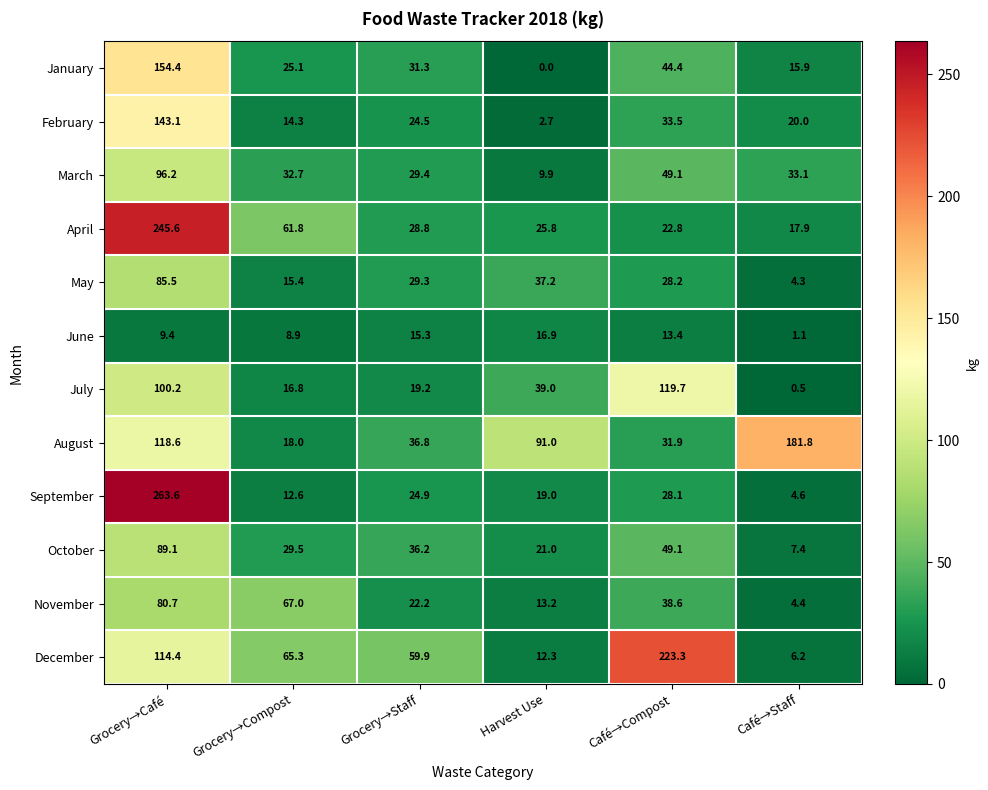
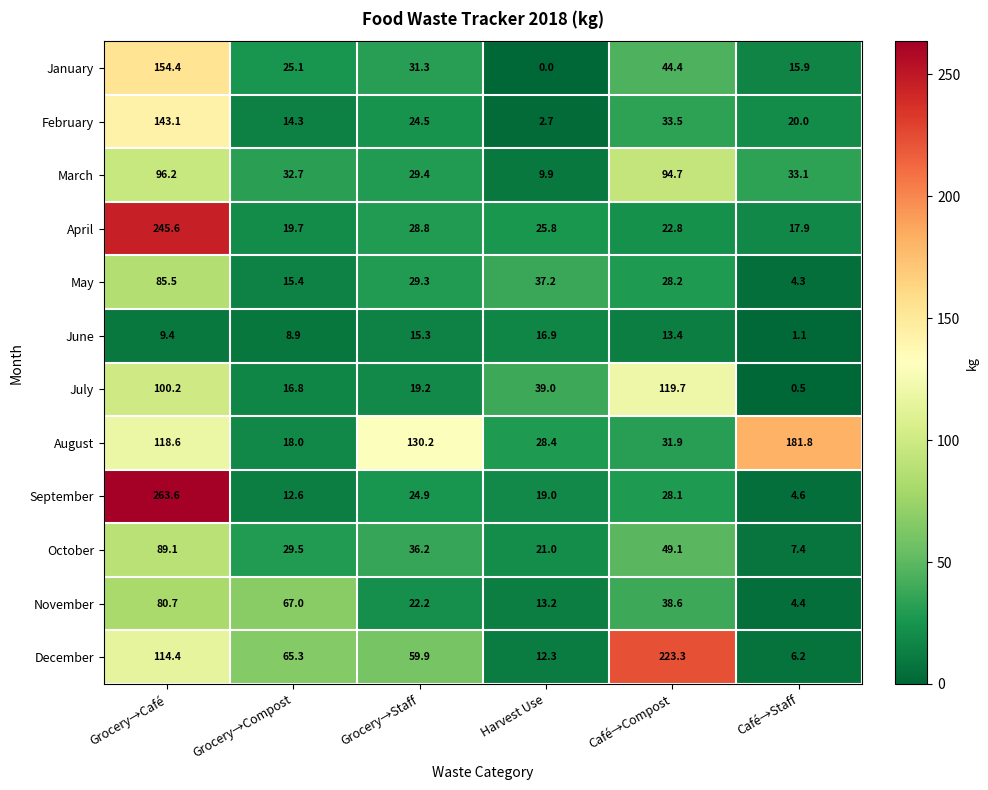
  {
    "January": {
      "Grocery→Café": 154.4,
      "Grocery→Compost": 25.1,
      "Grocery→Staff": 31.3,
      "Harvest Use": 0.0,
      "Café→Compost": 44.4,
      "Café→Staff": 15.9
    },
    "February": {
      "Grocery→Café": 143.1,
      "Grocery→Compost": 14.3,
      "Grocery→Staff": 24.5,
      "Harvest Use": 2.7,
      "Café→Compost": 33.5,
      "Café→Staff": 20.0
    },
    "March": {
      "Grocery→Café": 96.2,
      "Grocery→Compost": 32.7,
      "Grocery→Staff": 29.4,
      "Harvest Use": 9.9,
-     "Café→Compost": 49.1,
+     "Café→Compost": 94.7,
      "Café→Staff": 33.1
    },
    "April": {
      "Grocery→Café": 245.6,
-     "Grocery→Compost": 61.8,
+     "Grocery→Compost": 19.7,
      "Grocery→Staff": 28.8,
      "Harvest Use": 25.8,
      "Café→Compost": 22.8,
      "Café→Staff": 17.9
    },
    "May": {
      "Grocery→Café": 85.5,
      "Grocery→Compost": 15.4,
      "Grocery→Staff": 29.3,
      "Harvest Use": 37.2,
      "Café→Compost": 28.2,
      "Café→Staff": 4.3
    },
    "June": {
      "Grocery→Café": 9.4,
      "Grocery→Compost": 8.9,
      "Grocery→Staff": 15.3,
      "Harvest Use": 16.9,
      "Café→Compost": 13.4,
      "Café→Staff": 1.1
    },
    "July": {
      "Grocery→Café": 100.2,
      "Grocery→Compost": 16.8,
      "Grocery→Staff": 19.2,
      "Harvest Use": 39.0,
      "Café→Compost": 119.7,
      "Café→Staff": 0.5
    },
    "August": {
      "Grocery→Café": 118.6,
      "Grocery→Compost": 18.0,
-     "Grocery→Staff": 36.8,
-     "Harvest Use": 91.0,
+     "Grocery→Staff": 130.2,
+     "Harvest Use": 28.4,
      "Café→Compost": 31.9,
      "Café→Staff": 181.8
    },
    "September": {
      "Grocery→Café": 263.6,
      "Grocery→Compost": 12.6,
      "Grocery→Staff": 24.9,
      "Harvest Use": 19.0,
      "Café→Compost": 28.1,
      "Café→Staff": 4.6
    },
    "October": {
      "Grocery→Café": 89.1,
      "Grocery→Compost": 29.5,
      "Grocery→Staff": 36.2,
      "Harvest Use": 21.0,
      "Café→Compost": 49.1,
      "Café→Staff": 7.4
    },
    "November": {
      "Grocery→Café": 80.7,
      "Grocery→Compost": 67.0,
      "Grocery→Staff": 22.2,
      "Harvest Use": 13.2,
      "Café→Compost": 38.6,
      "Café→Staff": 4.4
    },
    "December": {
      "Grocery→Café": 114.4,
      "Grocery→Compost": 65.3,
      "Grocery→Staff": 59.9,
      "Harvest Use": 12.3,
      "Café→Compost": 223.3,
      "Café→Staff": 6.2
    }
  }
